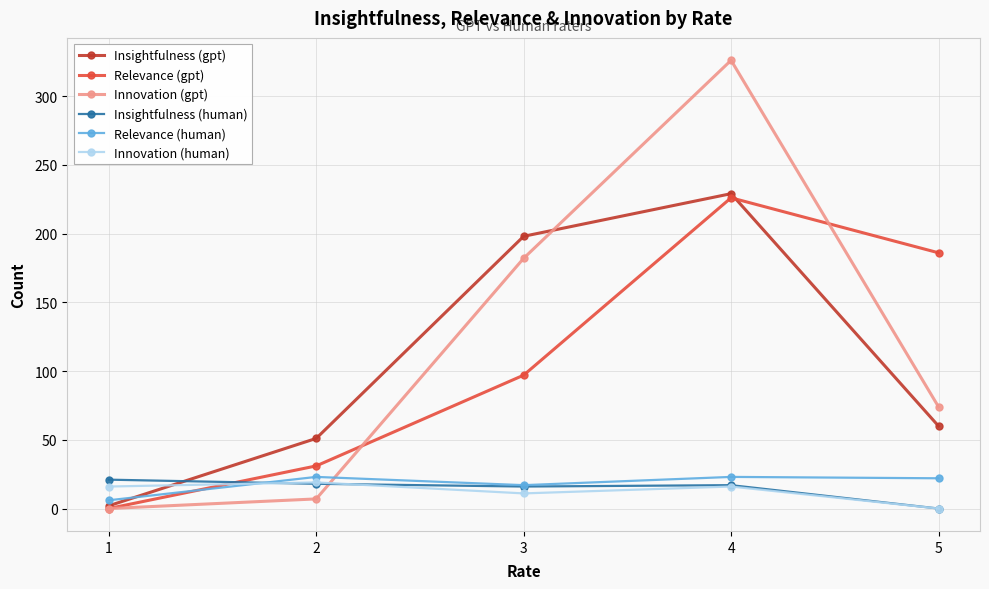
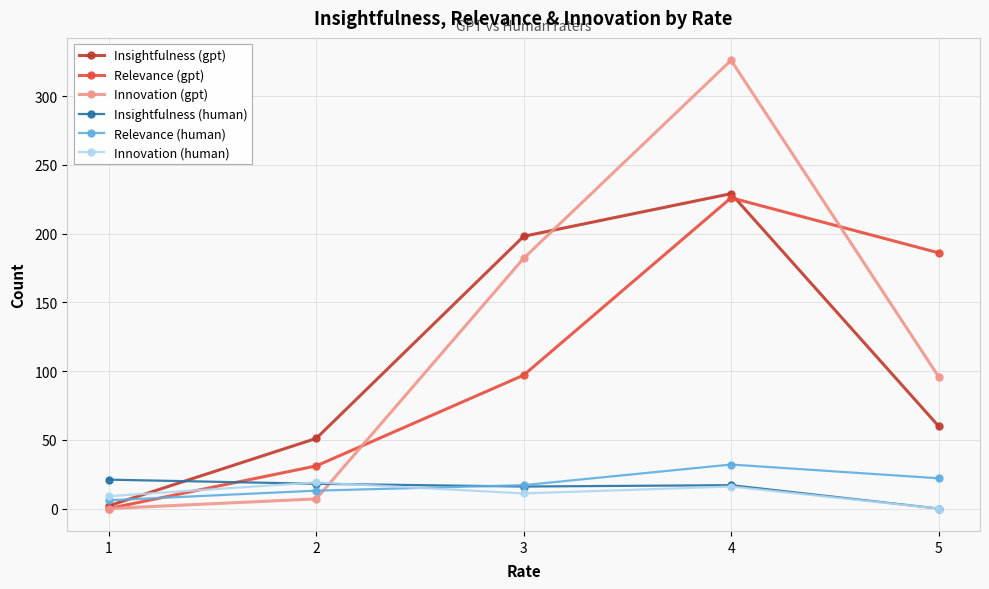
  {
    "Innovation (gpt)": {
      "2": 7,
      "3": 182,
      "4": 326,
-     "5": 74
+     "5": 96
    },
    "Insightfulness (human)": {
      "1": 21
    },
    "Relevance (human)": {
      "1": 6,
-     "2": 23,
-     "4": 23,
+     "2": 13,
+     "4": 32,
      "5": 22
    },
    "Innovation (human)": {
-     "1": 16,
+     "1": 9,
      "3": 11
    }
  }
